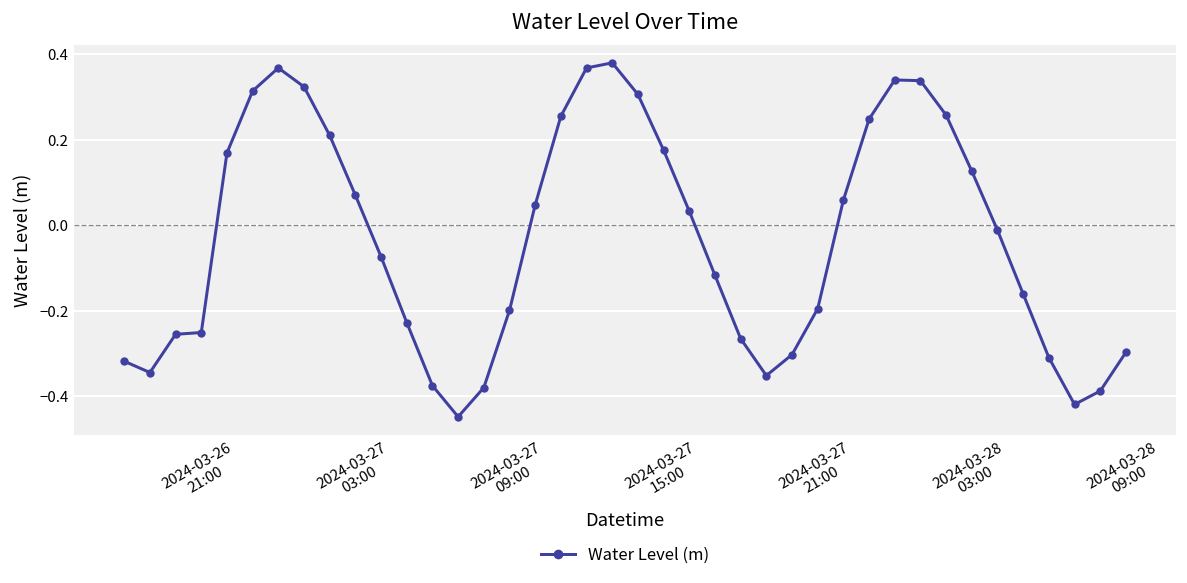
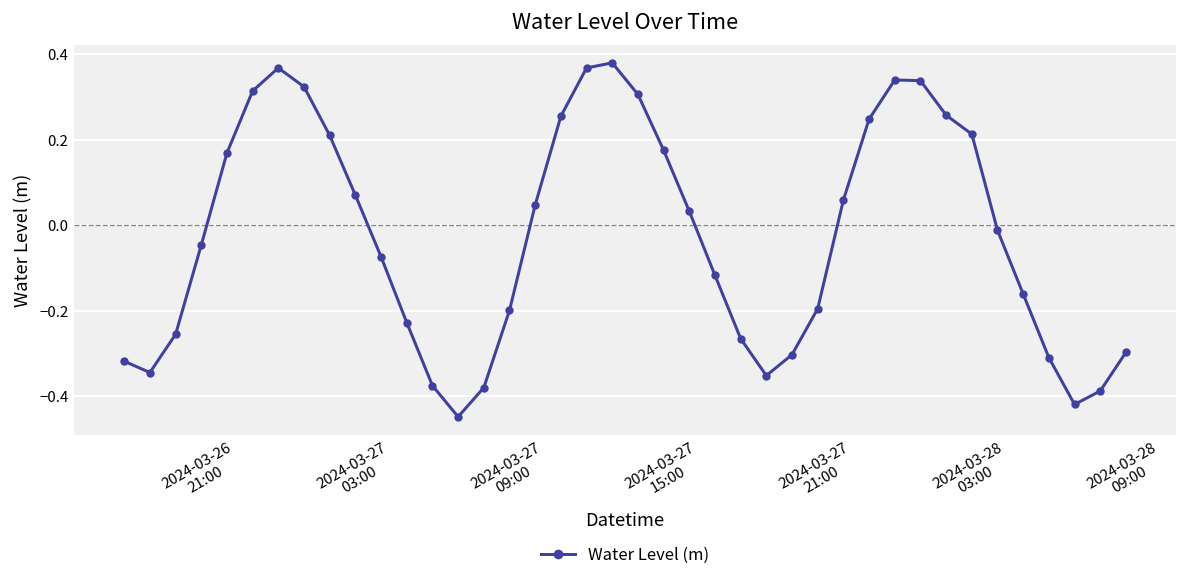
  {
-   "2024-03-26 21:00": -0.25,
+   "2024-03-26 21:00": -0.05,
    "2024-03-27 03:00": 0.07,
    "2024-03-27 09:00": -0.20,
    "2024-03-27 15:00": 0.18,
    "2024-03-27 21:00": -0.20,
-   "2024-03-28 03:00": 0.13,
+   "2024-03-28 03:00": 0.21,
    "2024-03-28 09:00": -0.30
  }
